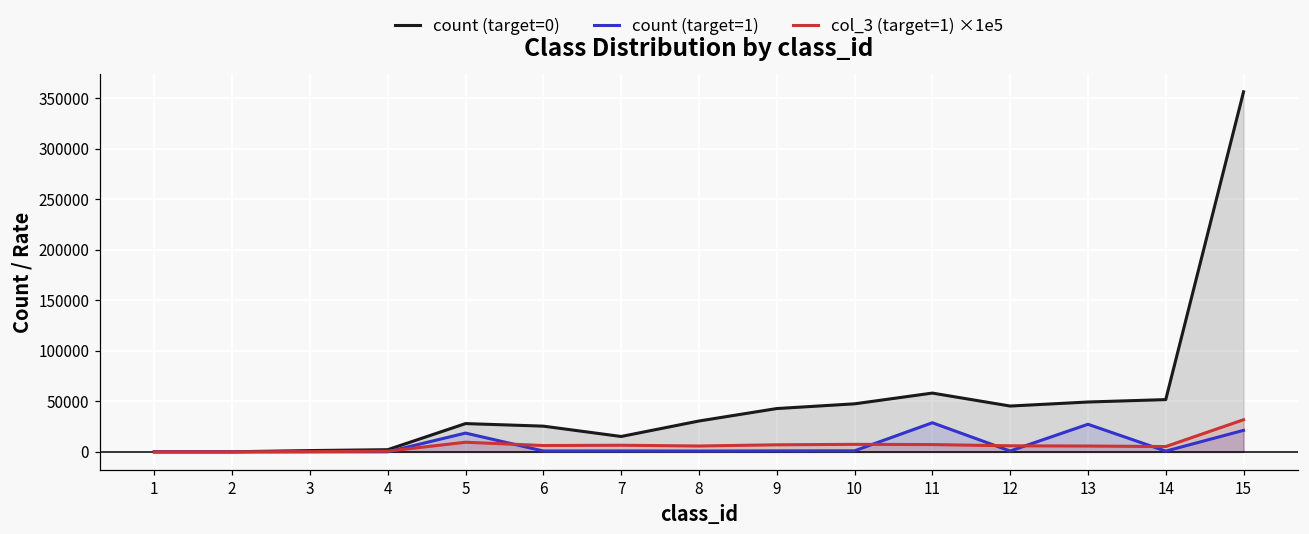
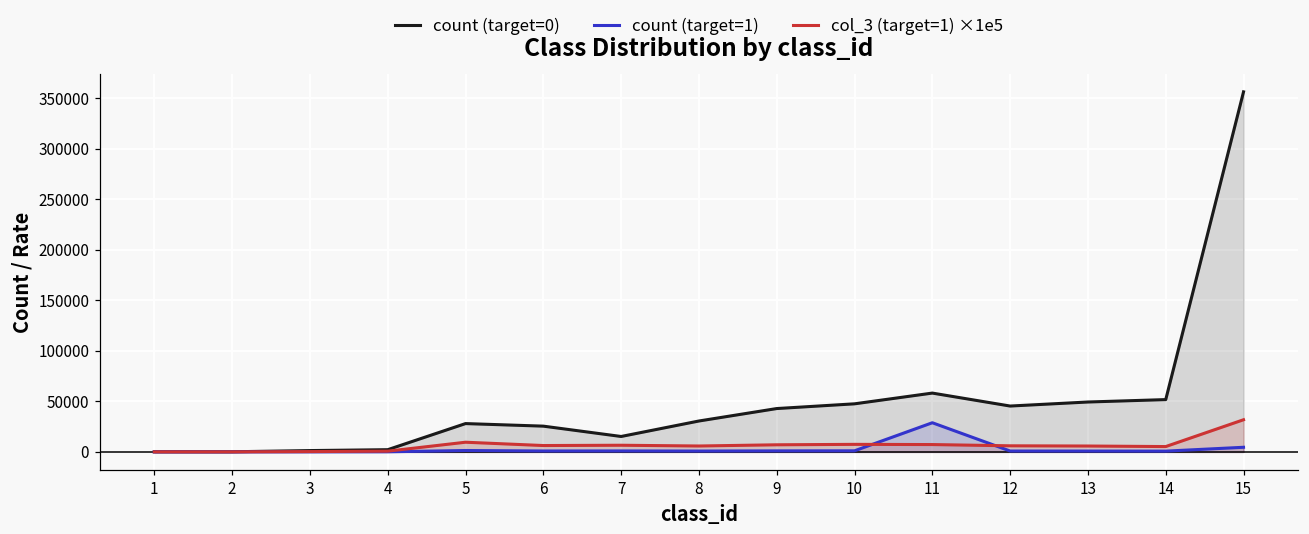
  {
    "count (target=0)": {
      "5": 30000,
      "6": 30000,
      "7": 20000,
      "8": 30000,
      "9": 40000,
      "10": 50000,
      "11": 60000,
      "12": 50000,
      "13": 50000,
      "14": 50000,
      "15": 360000
    },
    "count (target=1)": {
-     "5": 20000,
+     "5": 0,
      "6": 0,
      "7": 0,
      "8": 0,
      "9": 0,
      "10": 0,
      "11": 30000,
      "12": 0,
-     "13": 30000,
+     "13": 0,
      "14": 0,
-     "15": 20000
+     "15": 0
    },
    "col_3 (target=1) ×1e5": {
      "5": 10000,
      "6": 10000,
      "7": 10000,
      "8": 10000,
      "9": 10000,
      "10": 10000,
      "11": 10000,
      "12": 10000,
      "13": 10000,
      "14": 10000,
      "15": 30000
    }
  }
